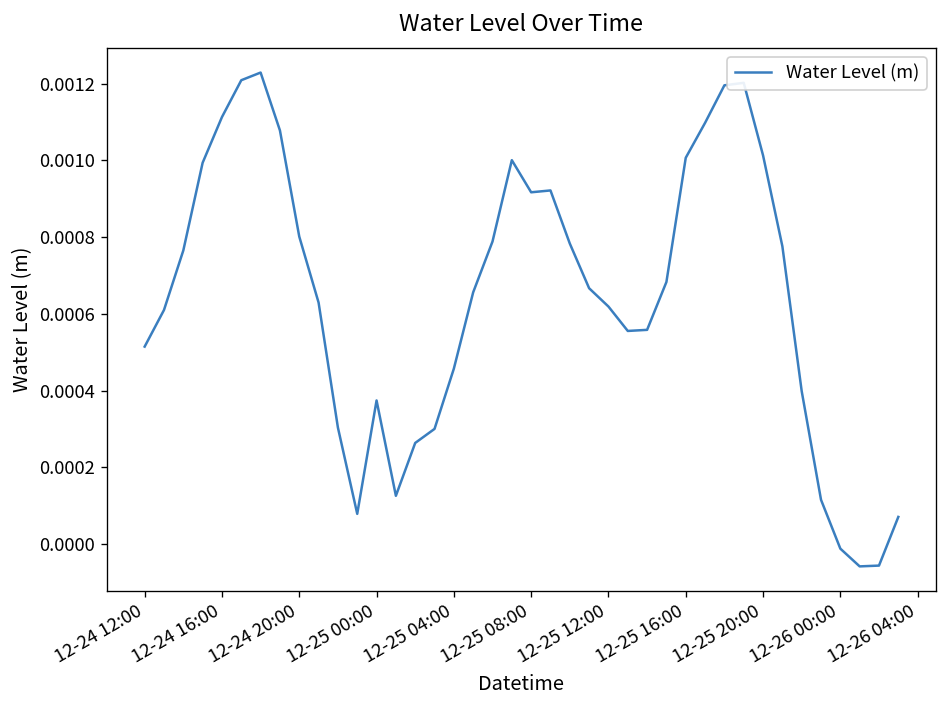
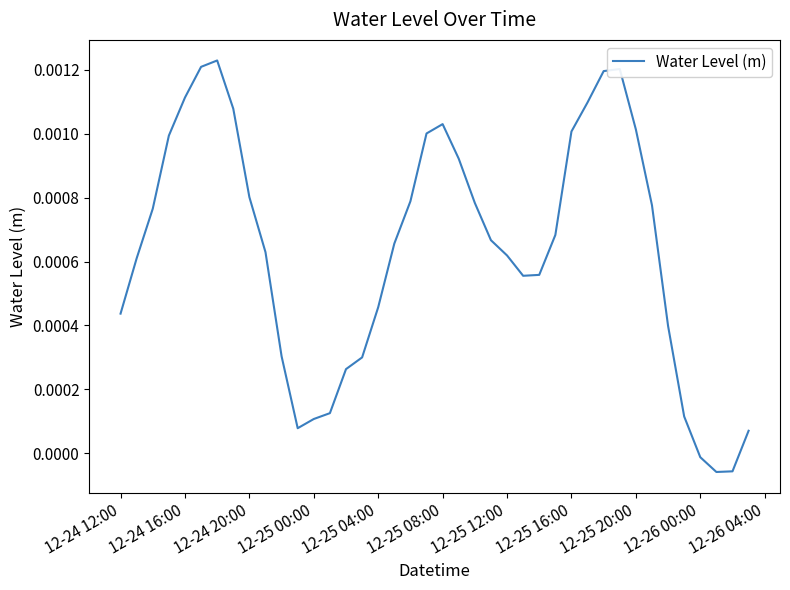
  {
-   "12-24 12:00": 0.00051,
+   "12-24 12:00": 0.00044,
    "12-24 16:00": 0.00111,
    "12-24 20:00": 0.00080,
-   "12-25 00:00": 0.00037,
+   "12-25 00:00": 0.00011,
    "12-25 04:00": 0.00046,
-   "12-25 08:00": 0.00092,
+   "12-25 08:00": 0.00103,
    "12-25 12:00": 0.00062,
    "12-25 16:00": 0.00101,
    "12-25 20:00": 0.00101,
    "12-26 00:00": -0.00001
  }
